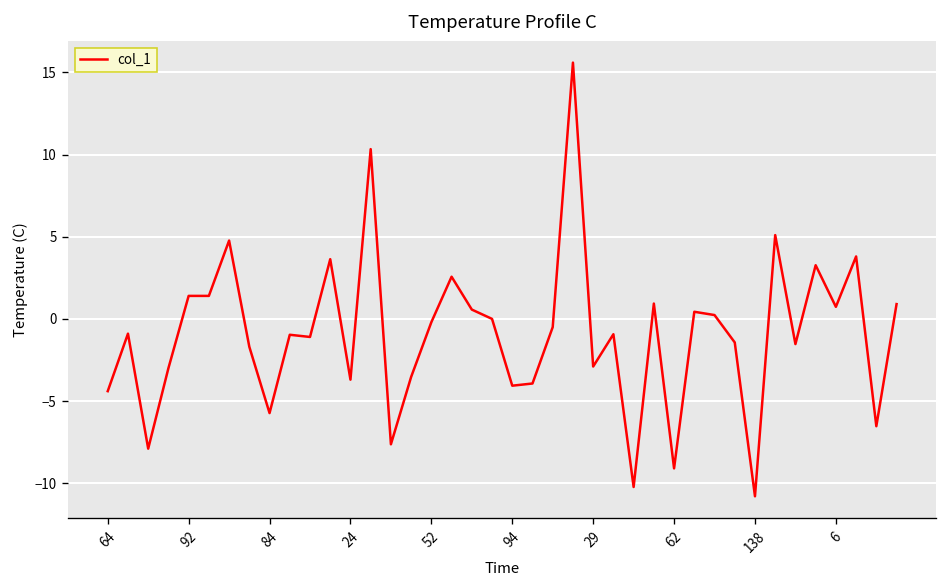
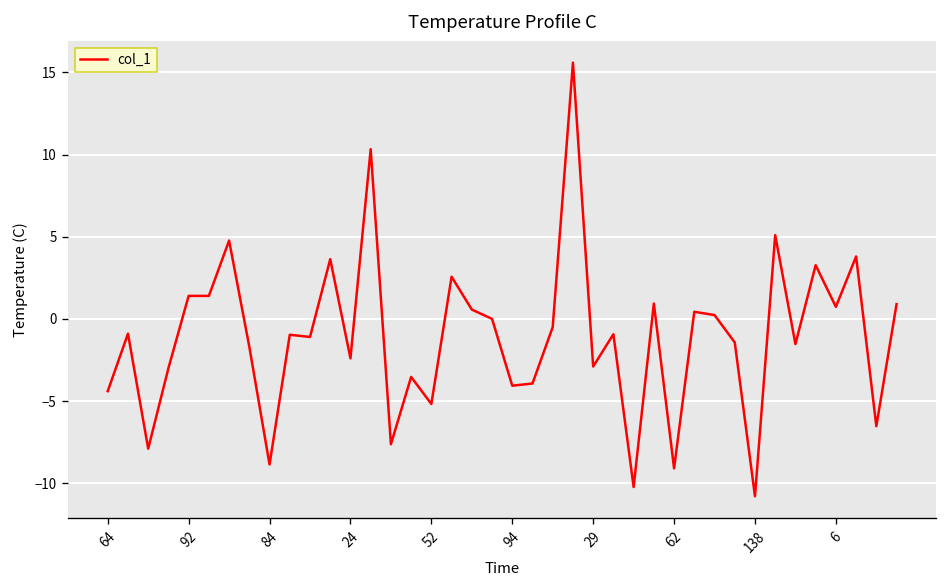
  {
    "64": -4.4,
    "92": 1.4,
-   "84": -5.7,
-   "24": -3.7,
-   "52": -0.2,
+   "84": -8.9,
+   "24": -2.4,
+   "52": -5.2,
    "94": -4.1,
    "62": -9.1,
    "138": -10.8
  }
